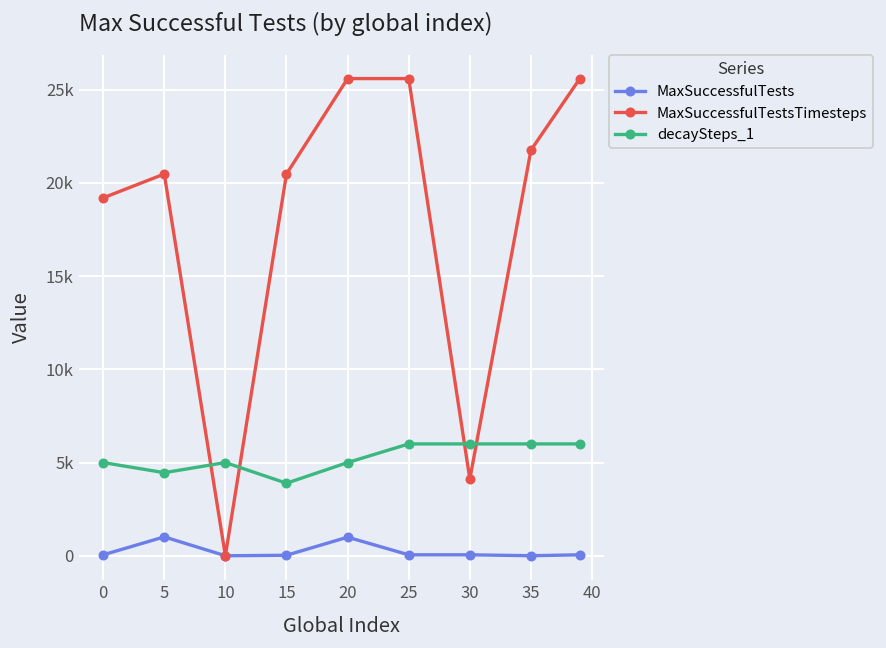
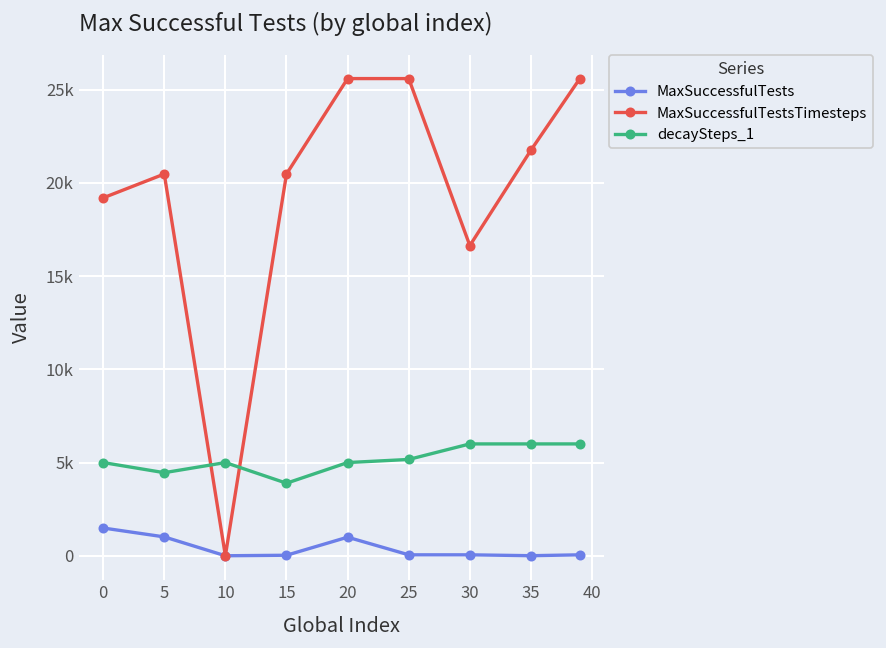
  {
    "MaxSuccessfulTests": {
-     "0": 100,
+     "0": 1500,
      "5": 1000,
      "15": 0,
      "20": 1000,
      "25": 100,
      "30": 100,
      "35": 0
    },
    "MaxSuccessfulTestsTimesteps": {
      "0": 19200,
      "5": 20500,
      "15": 20500,
      "20": 25600,
      "25": 25600,
-     "30": 4100,
+     "30": 16600,
      "35": 21800
    },
    "decaySteps_1": {
      "0": 5000,
      "5": 4500,
      "10": 5000,
      "15": 3900,
      "20": 5000,
-     "25": 6000,
+     "25": 5200,
      "30": 6000,
      "35": 6000
    }
  }
